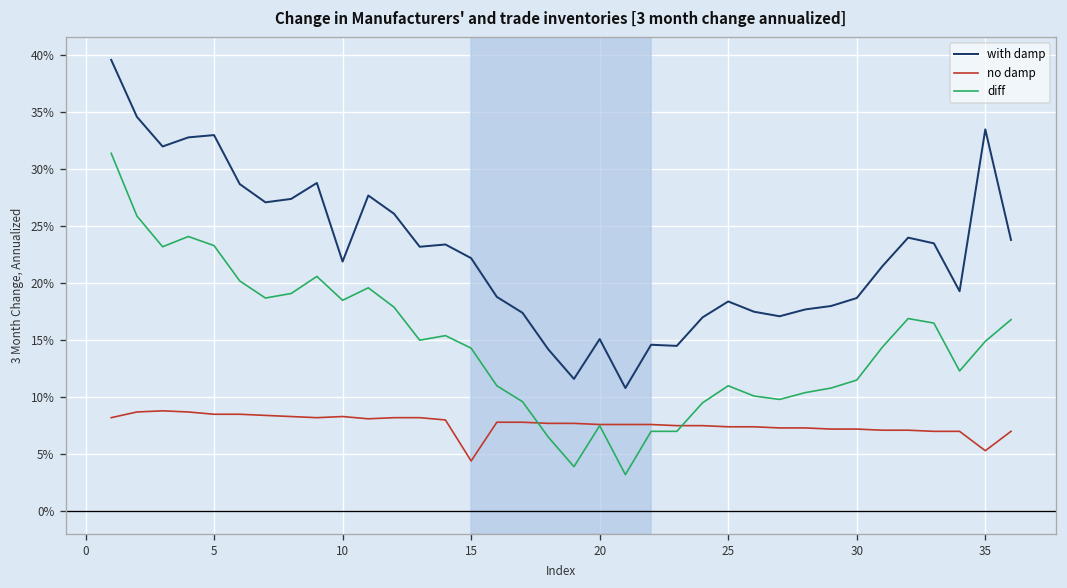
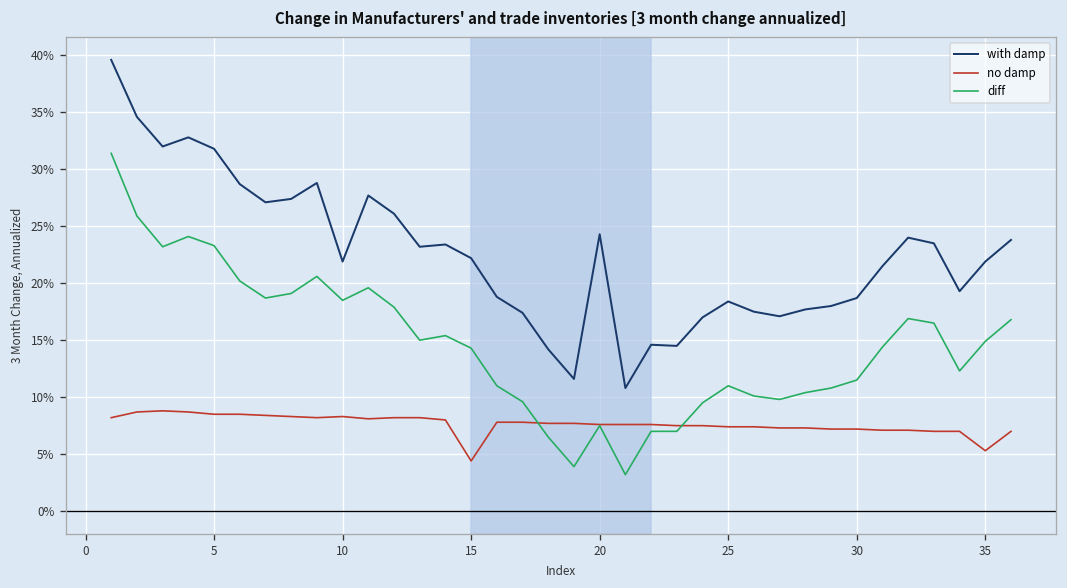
  {
    "with damp": {
-     "5": "33%",
+     "5": "32%",
      "10": "22%",
      "15": "22%",
-     "20": "15%",
+     "20": "24%",
      "25": "18%",
      "30": "19%",
-     "35": "34%"
+     "35": "22%"
    },
    "no damp": {
      "5": "9%",
      "10": "8%",
      "15": "4%",
      "25": "7%",
      "30": "7%",
      "35": "5%"
    },
    "diff": {
      "5": "23%",
      "10": "19%",
      "15": "14%",
      "25": "11%",
      "30": "12%",
      "35": "15%"
    }
  }
